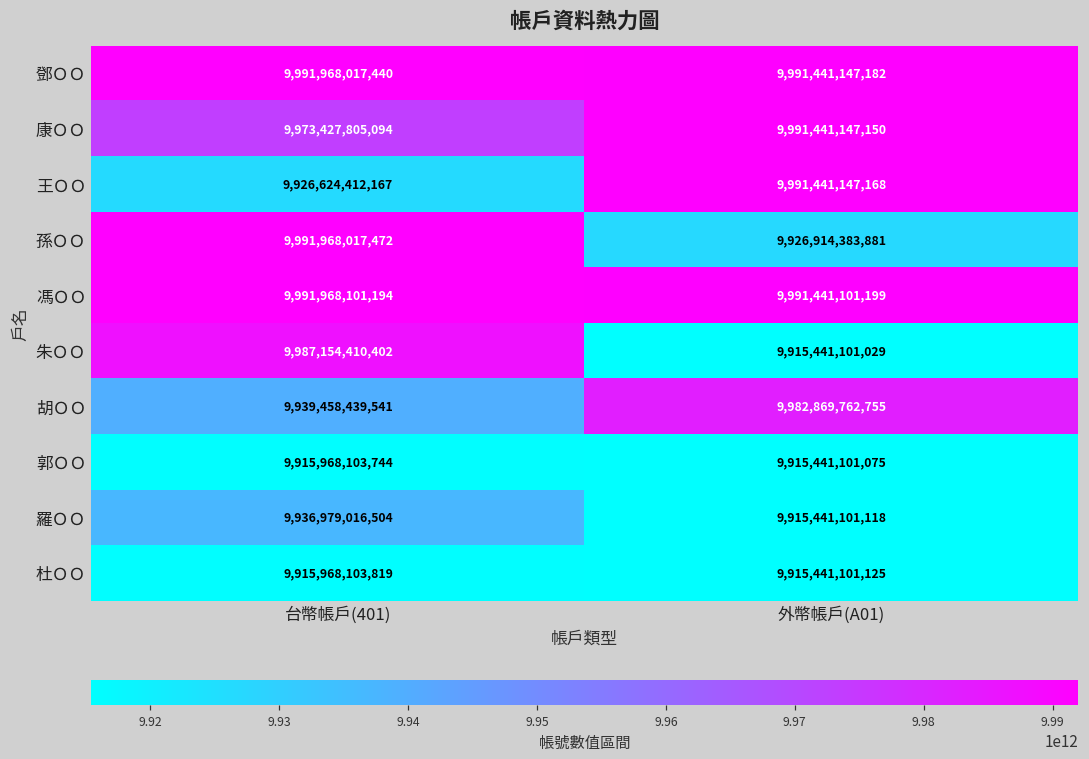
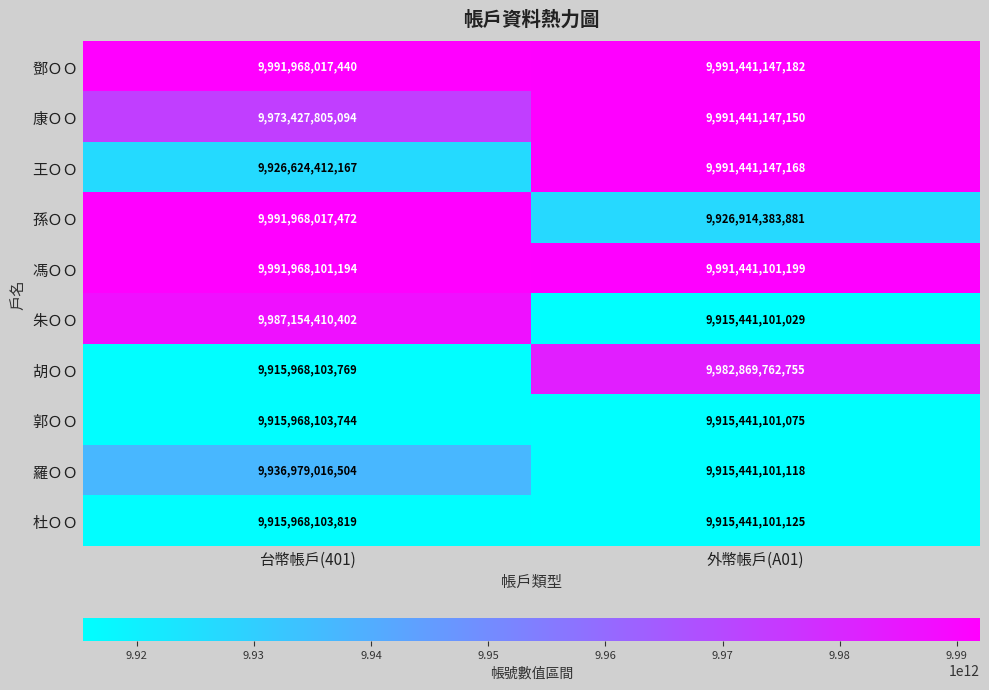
  {
    "鄧ＯＯ": {
      "台幣帳戶(401)": "9,991,968,017,440",
      "外幣帳戶(A01)": "9,991,441,147,182"
    },
    "康ＯＯ": {
      "台幣帳戶(401)": "9,973,427,805,094",
      "外幣帳戶(A01)": "9,991,441,147,150"
    },
    "王ＯＯ": {
      "台幣帳戶(401)": "9,926,624,412,167",
      "外幣帳戶(A01)": "9,991,441,147,168"
    },
    "孫ＯＯ": {
      "台幣帳戶(401)": "9,991,968,017,472",
      "外幣帳戶(A01)": "9,926,914,383,881"
    },
    "馮ＯＯ": {
      "台幣帳戶(401)": "9,991,968,101,194",
      "外幣帳戶(A01)": "9,991,441,101,199"
    },
    "朱ＯＯ": {
      "台幣帳戶(401)": "9,987,154,410,402",
      "外幣帳戶(A01)": "9,915,441,101,029"
    },
    "胡ＯＯ": {
-     "台幣帳戶(401)": "9,939,458,439,541",
+     "台幣帳戶(401)": "9,915,968,103,769",
      "外幣帳戶(A01)": "9,982,869,762,755"
    },
    "郭ＯＯ": {
      "台幣帳戶(401)": "9,915,968,103,744",
      "外幣帳戶(A01)": "9,915,441,101,075"
    },
    "羅ＯＯ": {
      "台幣帳戶(401)": "9,936,979,016,504",
      "外幣帳戶(A01)": "9,915,441,101,118"
    },
    "杜ＯＯ": {
      "台幣帳戶(401)": "9,915,968,103,819",
      "外幣帳戶(A01)": "9,915,441,101,125"
    }
  }
